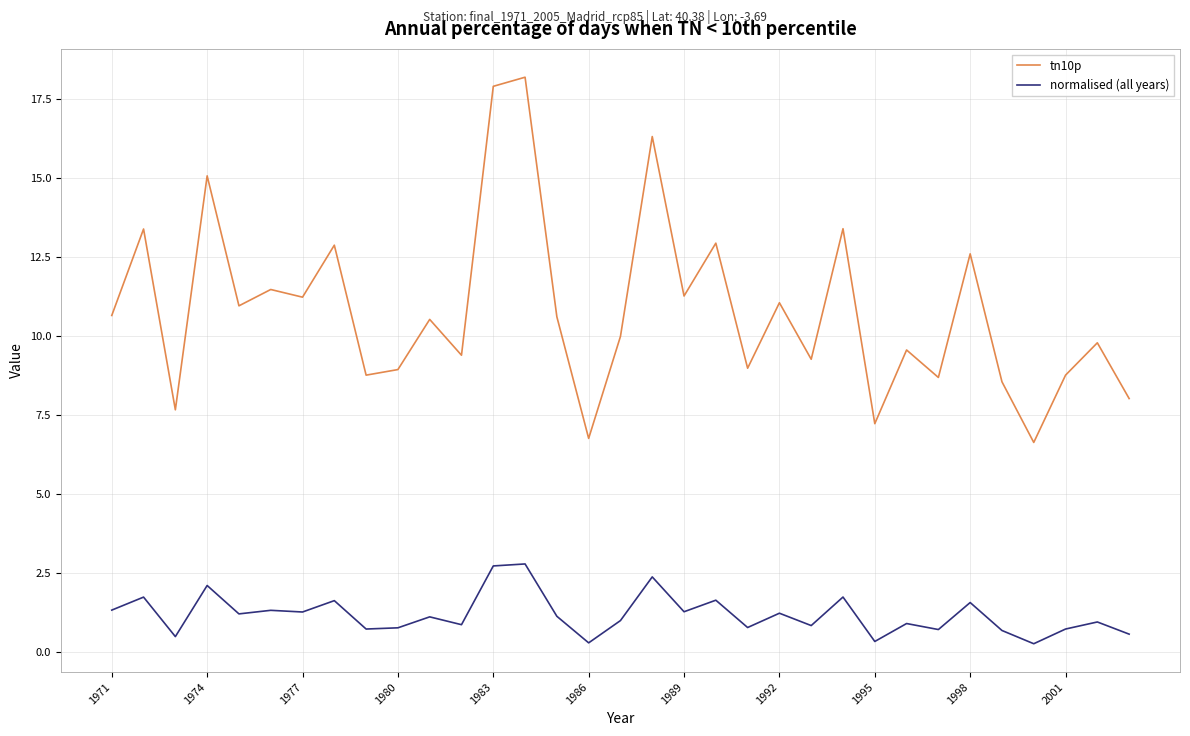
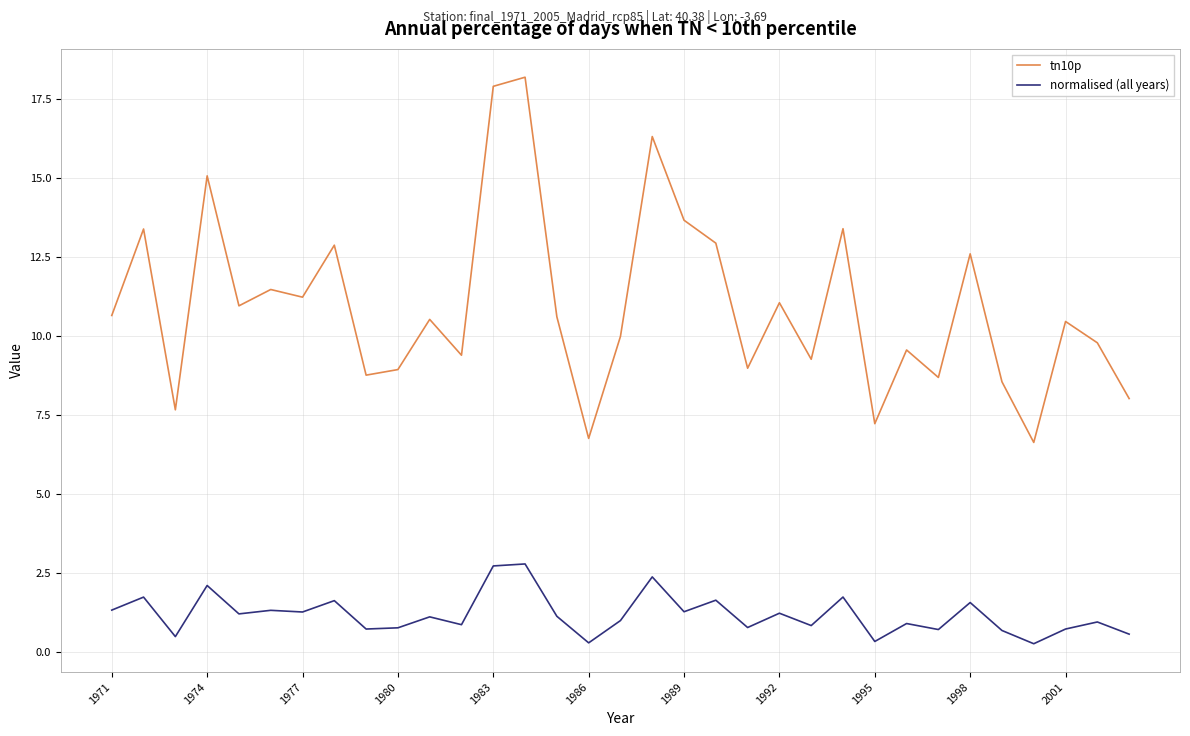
  {
    "tn10p": {
      "1971": 10.7,
      "1974": 15.1,
      "1977": 11.2,
      "1980": 8.9,
      "1983": 17.9,
      "1986": 6.8,
-     "1989": 11.3,
+     "1989": 13.7,
      "1992": 11.1,
      "1995": 7.2,
      "1998": 12.6,
-     "2001": 8.8
+     "2001": 10.5
    },
    "normalised (all years)": {
      "1971": 1.3,
      "1974": 2.1,
      "1977": 1.3,
      "1980": 0.8,
      "1983": 2.7,
      "1986": 0.3,
      "1989": 1.3,
      "1992": 1.2,
      "1995": 0.3,
      "1998": 1.6,
      "2001": 0.7
    }
  }
